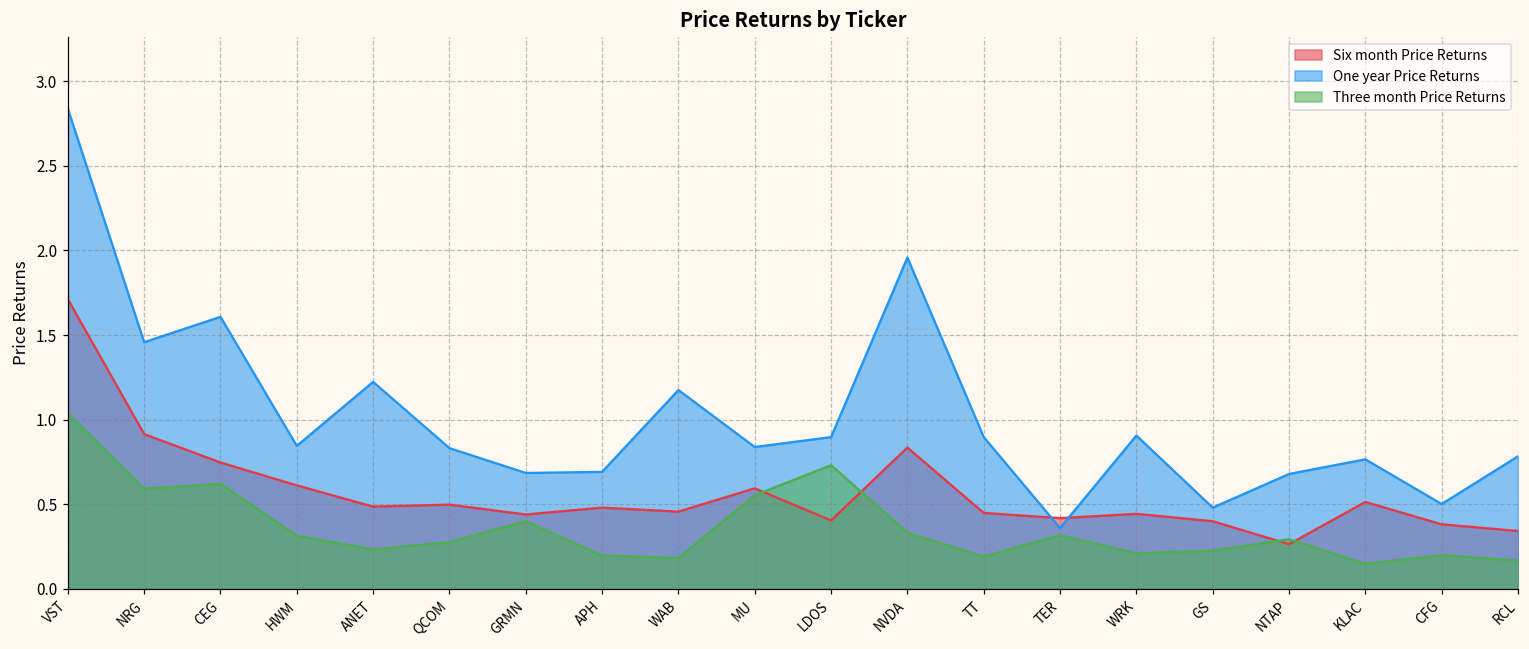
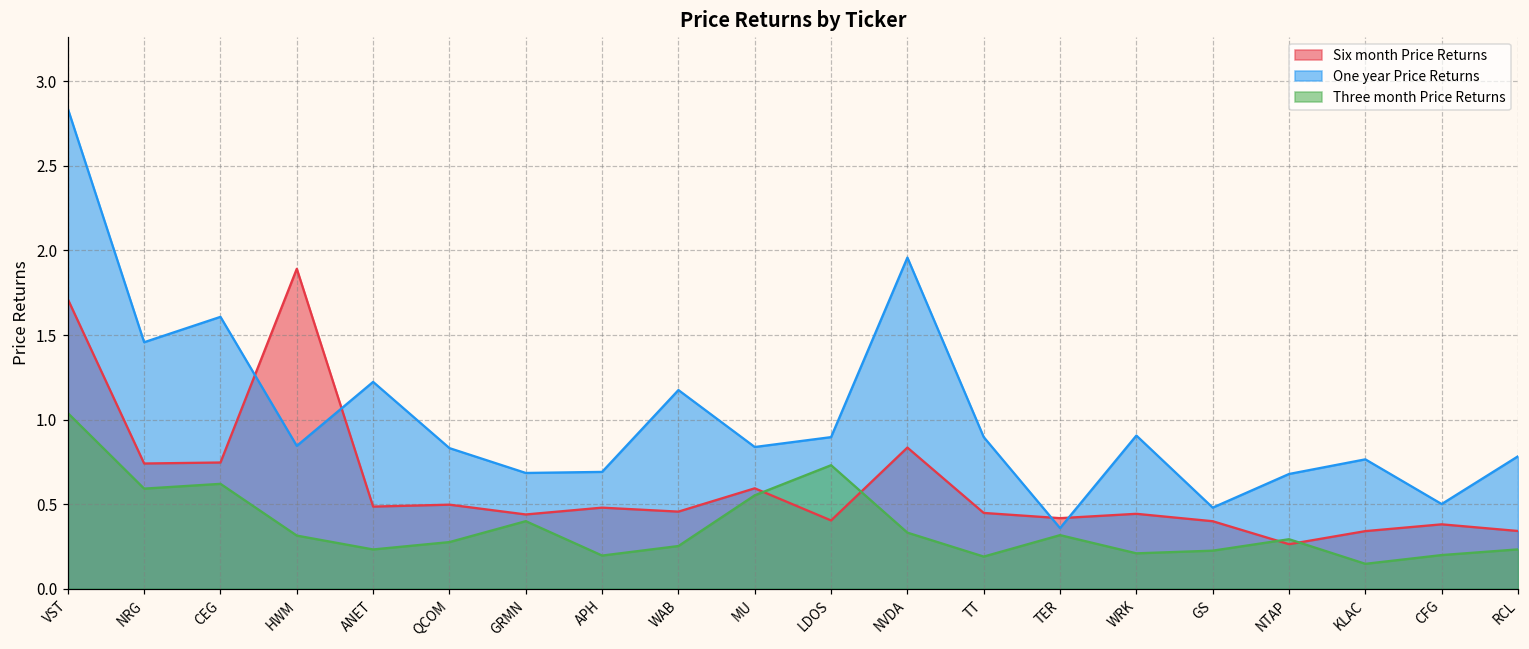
  {
    "Six month Price Returns": {
      "VST": 1.71,
-     "NRG": 0.91,
+     "NRG": 0.74,
      "CEG": 0.75,
-     "HWM": 0.61,
+     "HWM": 1.89,
      "ANET": 0.49,
      "QCOM": 0.50,
      "GRMN": 0.44,
      "APH": 0.48,
      "WAB": 0.46,
      "MU": 0.59,
      "LDOS": 0.40,
      "NVDA": 0.83,
      "TT": 0.45,
      "TER": 0.42,
      "WRK": 0.44,
      "GS": 0.40,
      "NTAP": 0.26,
-     "KLAC": 0.51,
+     "KLAC": 0.34,
      "CFG": 0.38,
      "RCL": 0.34
    },
    "One year Price Returns": {
      "VST": 2.84,
      "NRG": 1.46,
      "CEG": 1.61,
      "HWM": 0.84,
      "ANET": 1.22,
      "QCOM": 0.83,
      "GRMN": 0.68,
      "APH": 0.69,
      "WAB": 1.17,
      "MU": 0.84,
      "LDOS": 0.90,
      "NVDA": 1.96,
      "TT": 0.90,
      "TER": 0.36,
      "WRK": 0.91,
      "GS": 0.48,
      "NTAP": 0.68,
      "KLAC": 0.76,
      "CFG": 0.50,
      "RCL": 0.78
    },
    "Three month Price Returns": {
      "VST": 1.04,
      "NRG": 0.59,
      "CEG": 0.62,
      "HWM": 0.31,
      "ANET": 0.23,
      "QCOM": 0.28,
      "GRMN": 0.40,
      "APH": 0.20,
-     "WAB": 0.18,
+     "WAB": 0.25,
      "MU": 0.55,
      "LDOS": 0.73,
      "NVDA": 0.33,
      "TT": 0.19,
      "TER": 0.32,
      "WRK": 0.21,
      "GS": 0.22,
      "NTAP": 0.29,
      "KLAC": 0.15,
      "CFG": 0.20,
-     "RCL": 0.17
+     "RCL": 0.23
    }
  }
